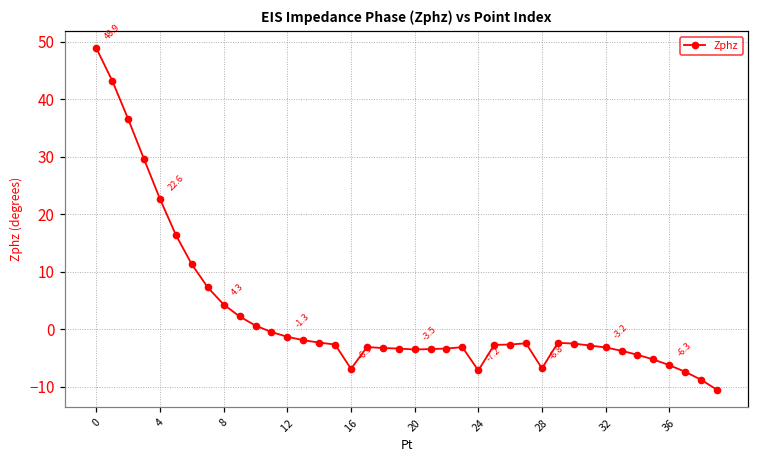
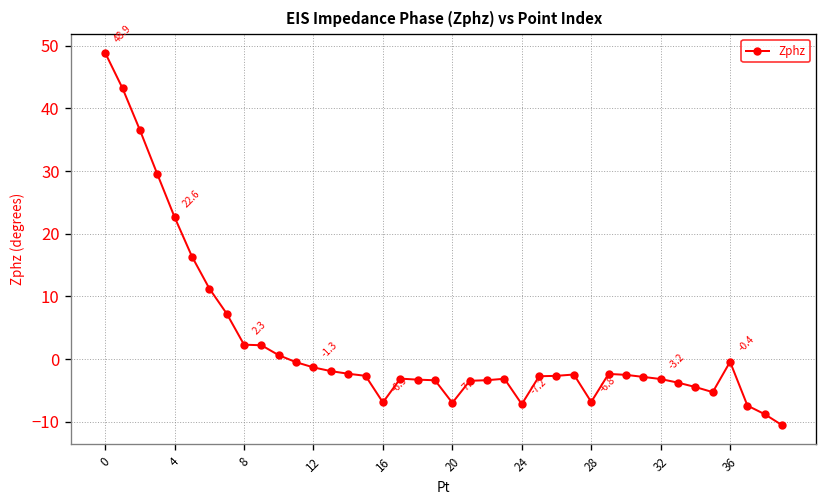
  {
    "0": 48.9,
    "4": 22.6,
-   "8": 4.3,
+   "8": 2.3,
    "12": -1.3,
-   "20": -3.5,
+   "20": -7.0,
    "32": -3.2,
-   "36": -6.3
+   "36": -0.4
  }
